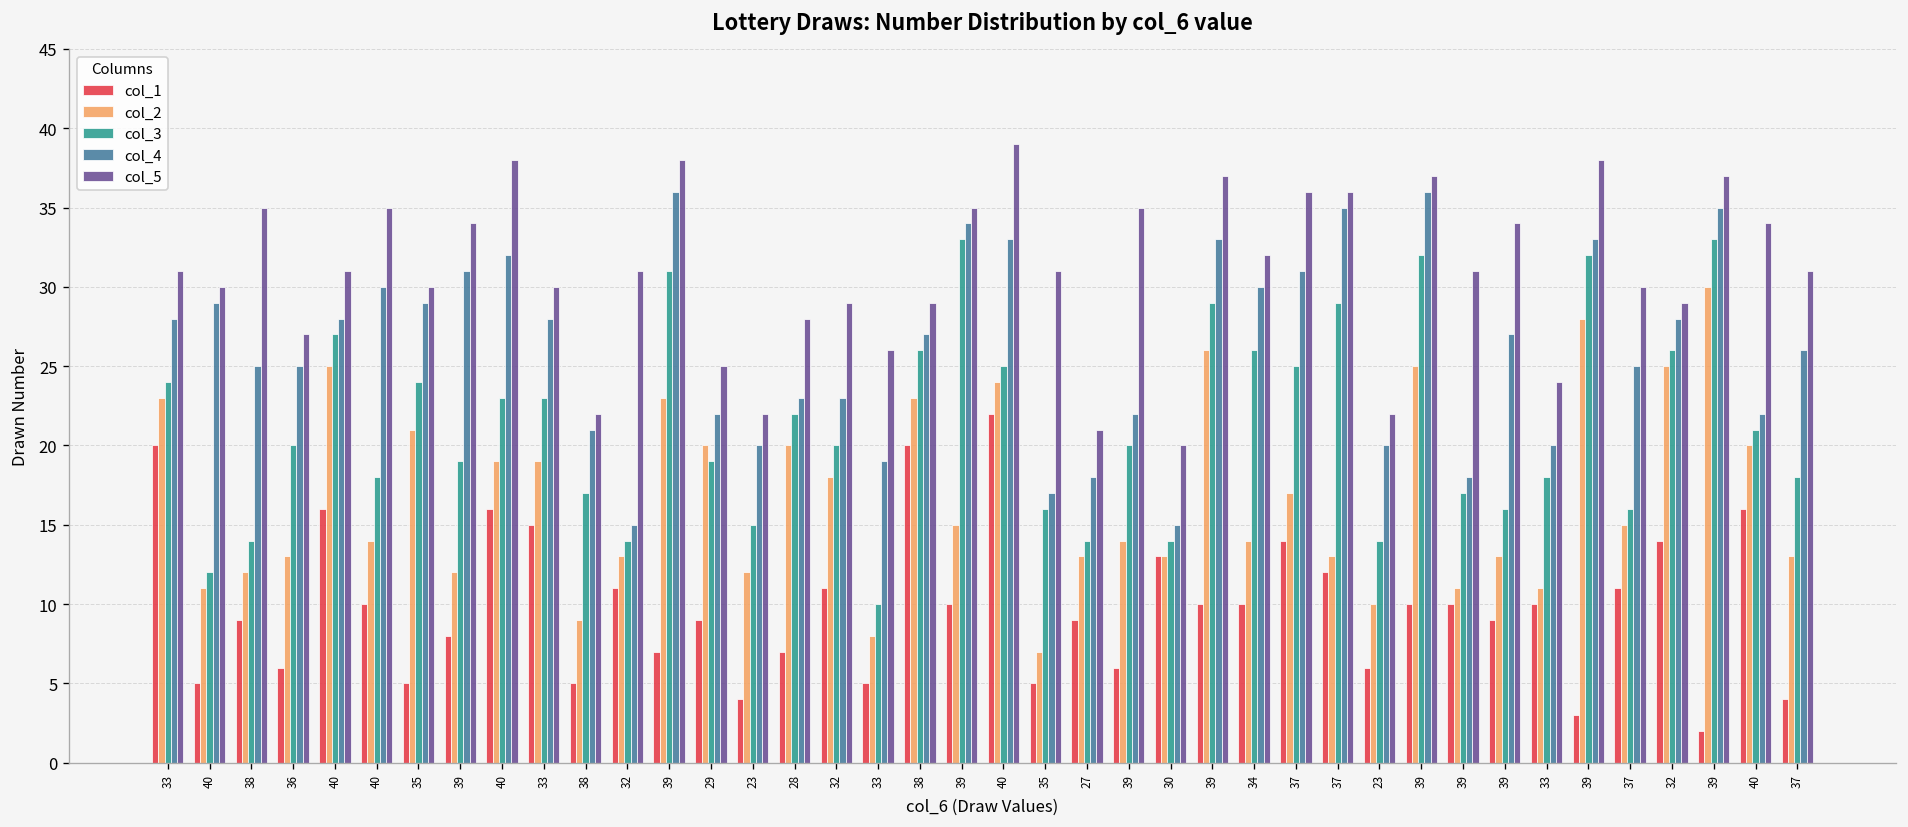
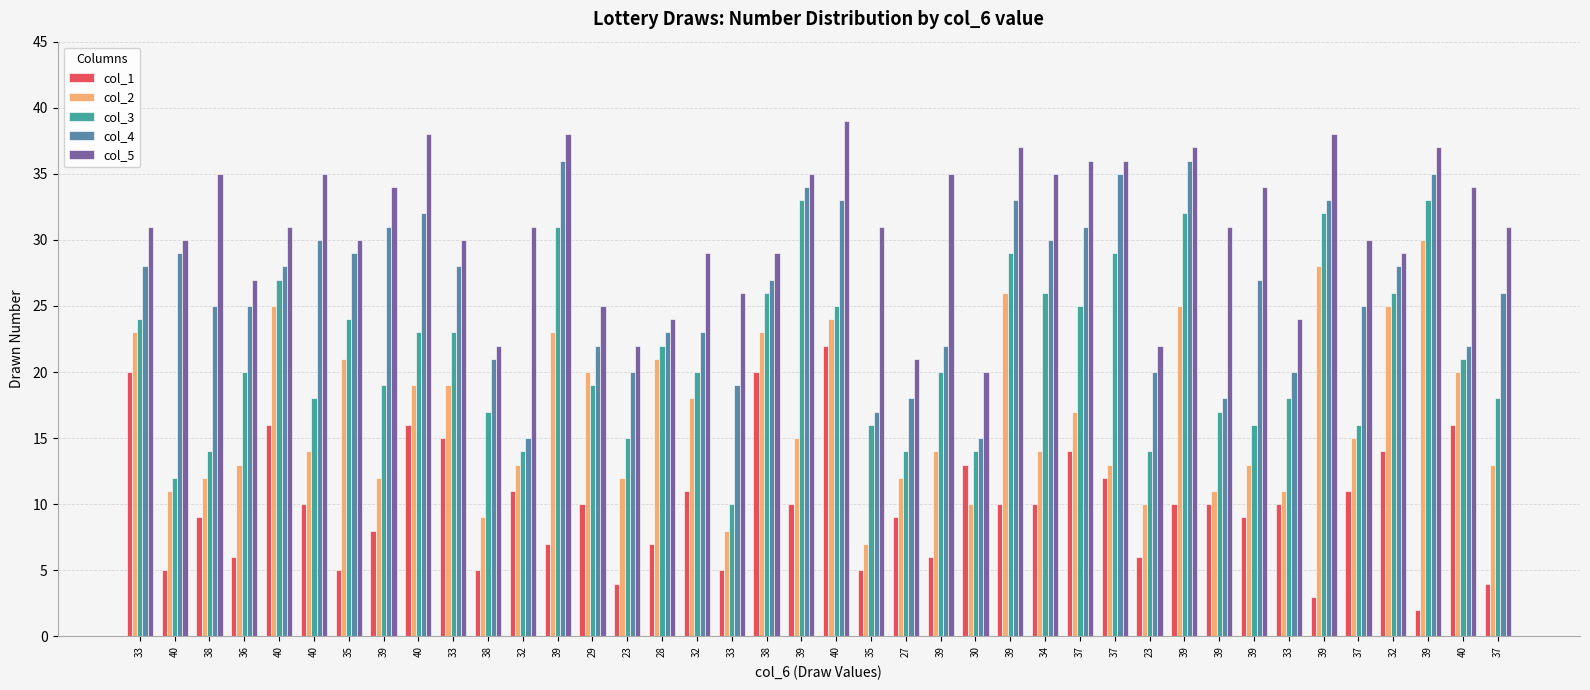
  {
    "col_1": {
      "36": 6,
-     "29": 9,
+     "29": 10,
      "28": 7,
      "27": 9,
      "30": 13,
      "34": 10
    },
    "col_2": {
      "36": 13,
      "29": 20,
-     "28": 20,
-     "27": 13,
-     "30": 13,
+     "28": 21,
+     "27": 12,
+     "30": 10,
      "34": 14
    },
    "col_5": {
      "36": 27,
      "29": 25,
-     "28": 28,
+     "28": 24,
      "27": 21,
      "30": 20,
-     "34": 32
+     "34": 35
    }
  }
